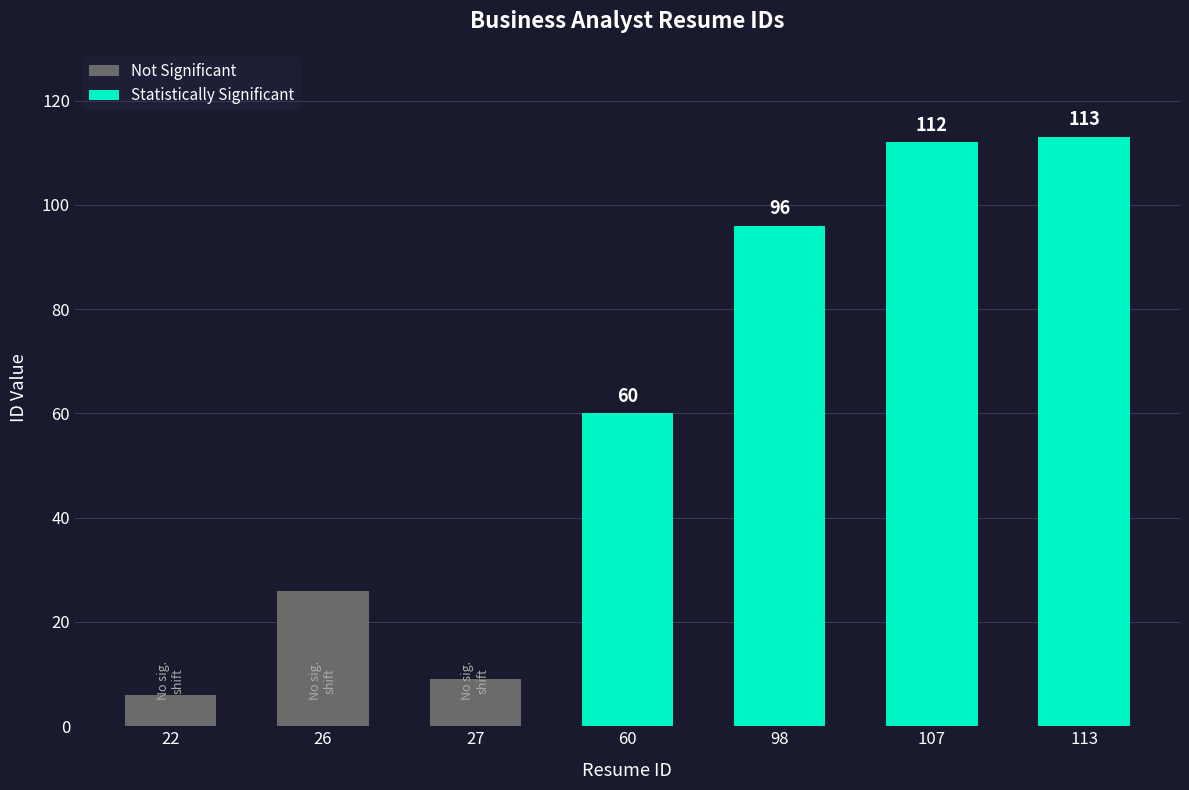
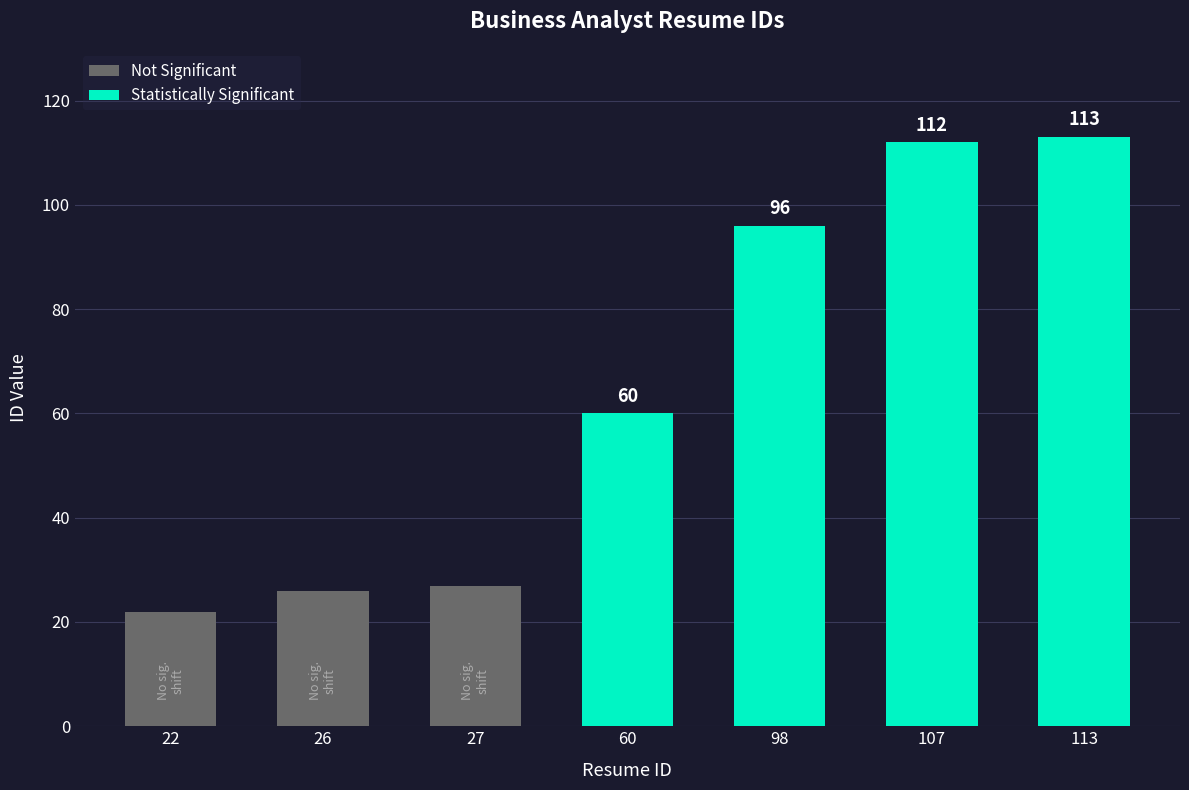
  {
-   "22": 6,
+   "22": 22,
    "26": 26,
-   "27": 9
+   "27": 27
  }
